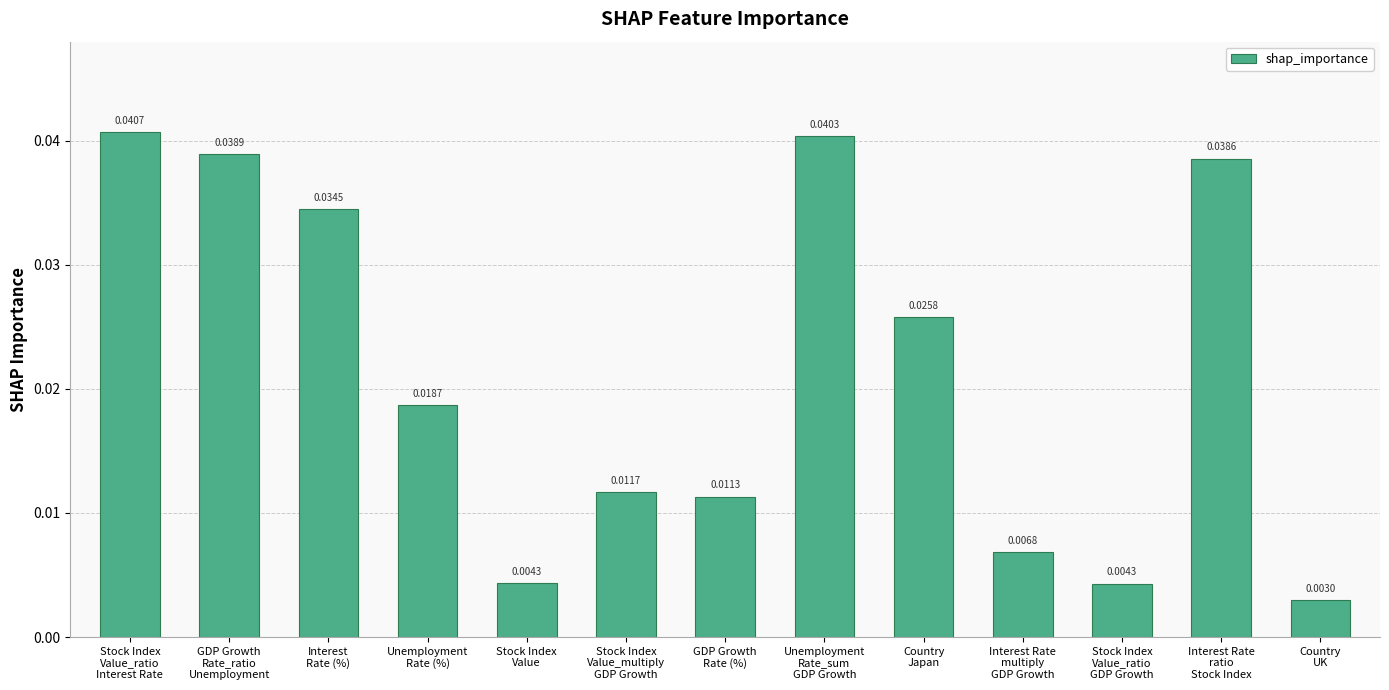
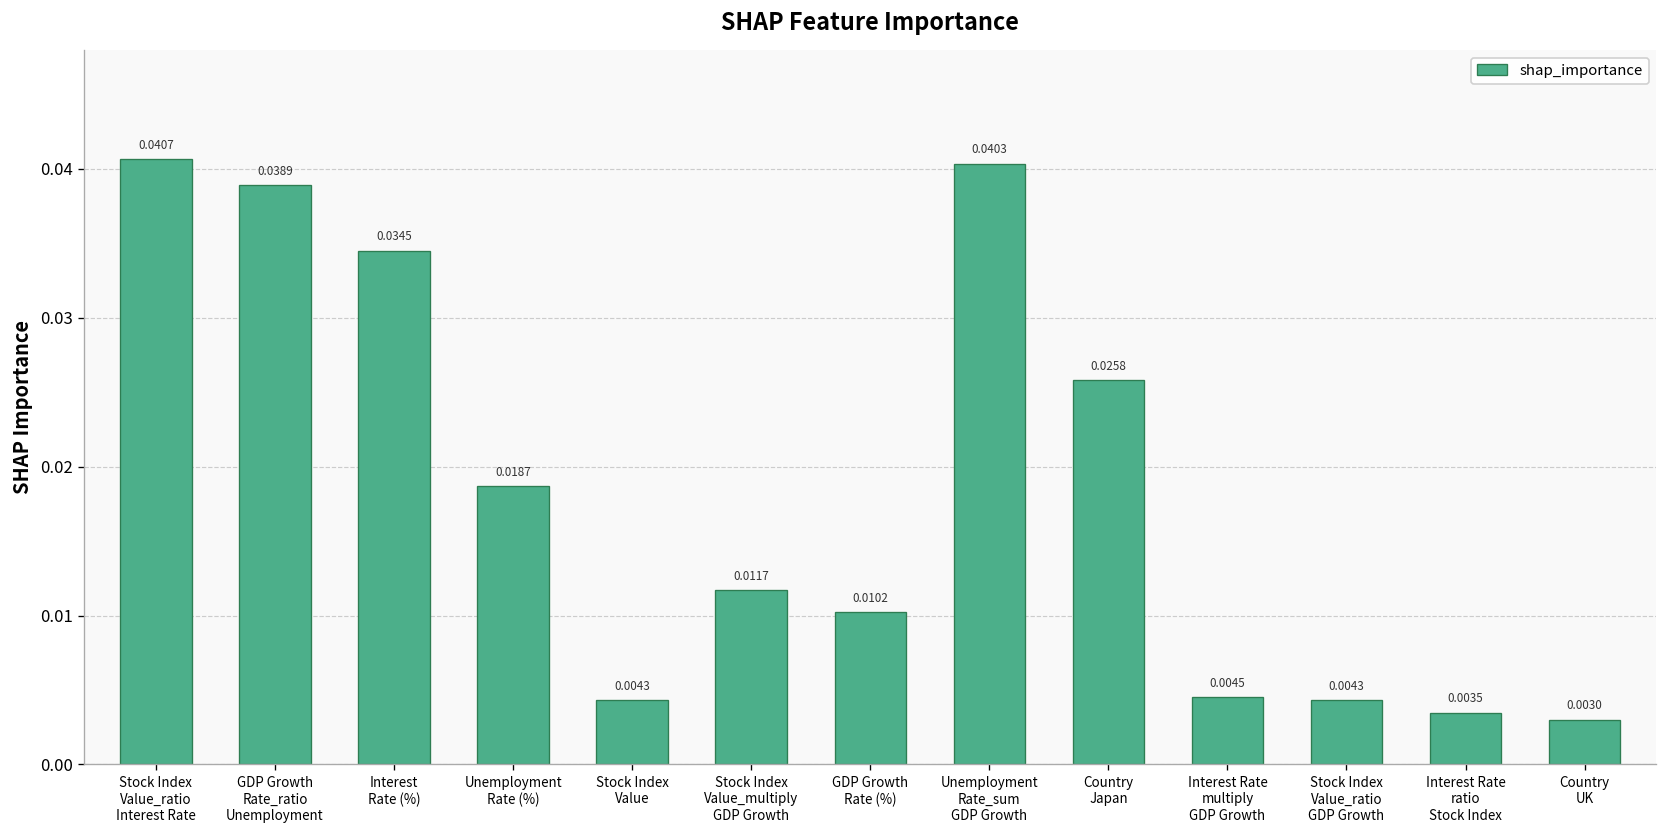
  {
    "Stock Index Value_ratio Interest Rate": 0.0407,
    "GDP Growth Rate_ratio Unemployment": 0.0389,
    "Interest Rate (%)": 0.0345,
    "Unemployment Rate (%)": 0.0187,
    "Stock Index Value": 0.0043,
    "Stock Index Value_multiply GDP Growth": 0.0117,
-   "GDP Growth Rate (%)": 0.0113,
+   "GDP Growth Rate (%)": 0.0102,
    "Unemployment Rate_sum GDP Growth": 0.0403,
    "Country Japan": 0.0258,
-   "Interest Rate multiply GDP Growth": 0.0068,
+   "Interest Rate multiply GDP Growth": 0.0045,
    "Stock Index Value_ratio GDP Growth": 0.0043,
-   "Interest Rate ratio Stock Index": 0.0386,
+   "Interest Rate ratio Stock Index": 0.0035,
    "Country UK": 0.0030
  }
